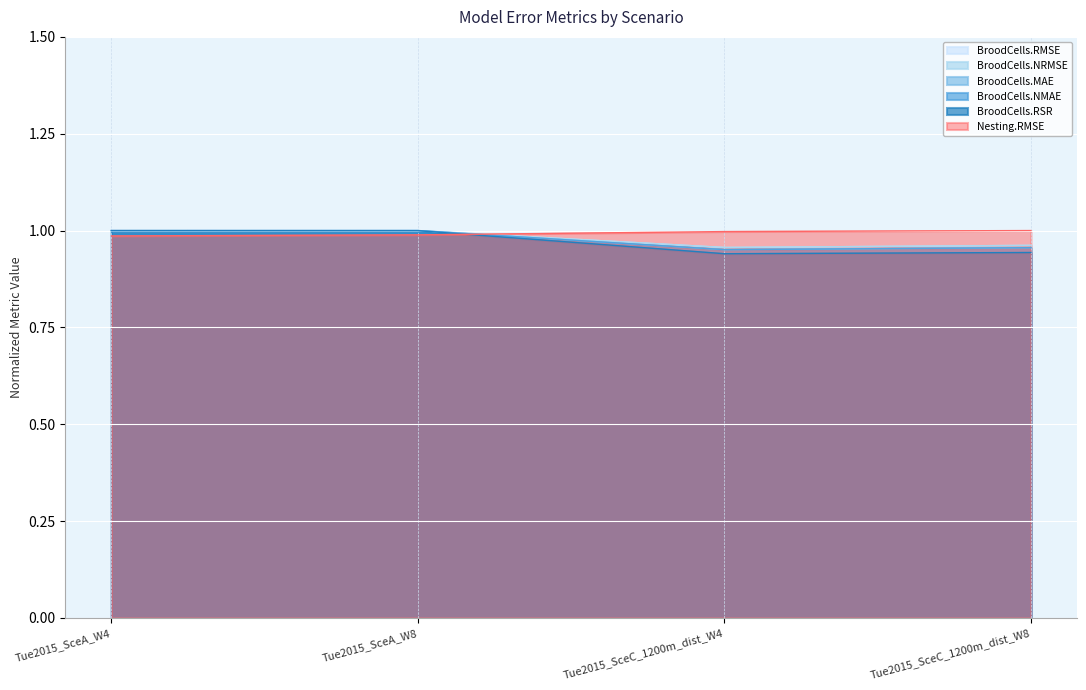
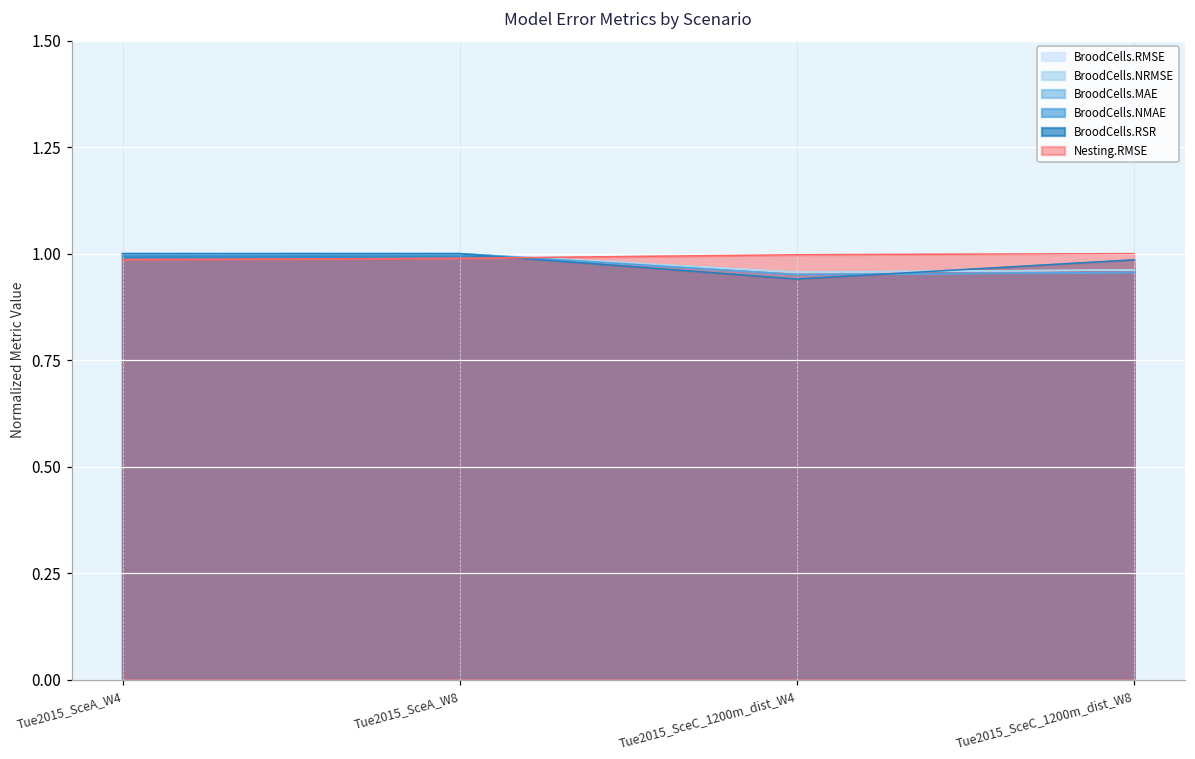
  {
    "BroodCells.RSR": {
      "Tue2015_SceC_1200m_dist_W4": 0.94,
-     "Tue2015_SceC_1200m_dist_W8": 0.94
+     "Tue2015_SceC_1200m_dist_W8": 0.99
    },
    "Nesting.RMSE": {
      "Tue2015_SceA_W4": 0.99,
      "Tue2015_SceA_W8": 0.99,
      "Tue2015_SceC_1200m_dist_W4": 1.00,
      "Tue2015_SceC_1200m_dist_W8": 1.00
    }
  }
